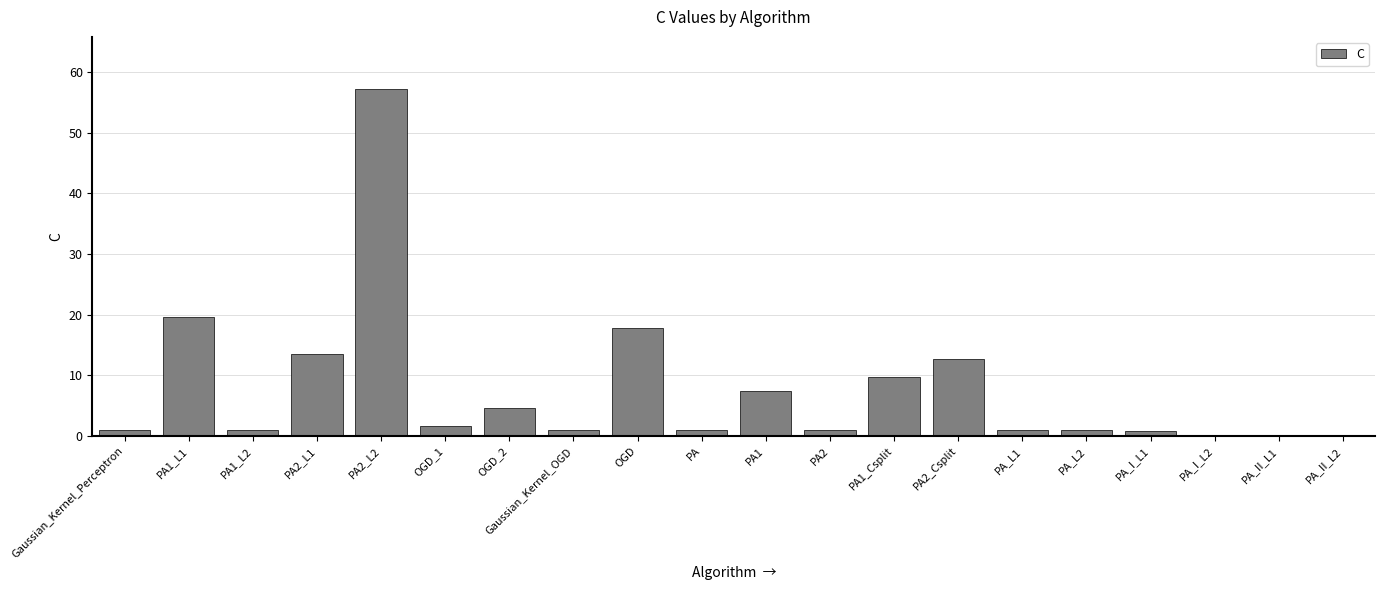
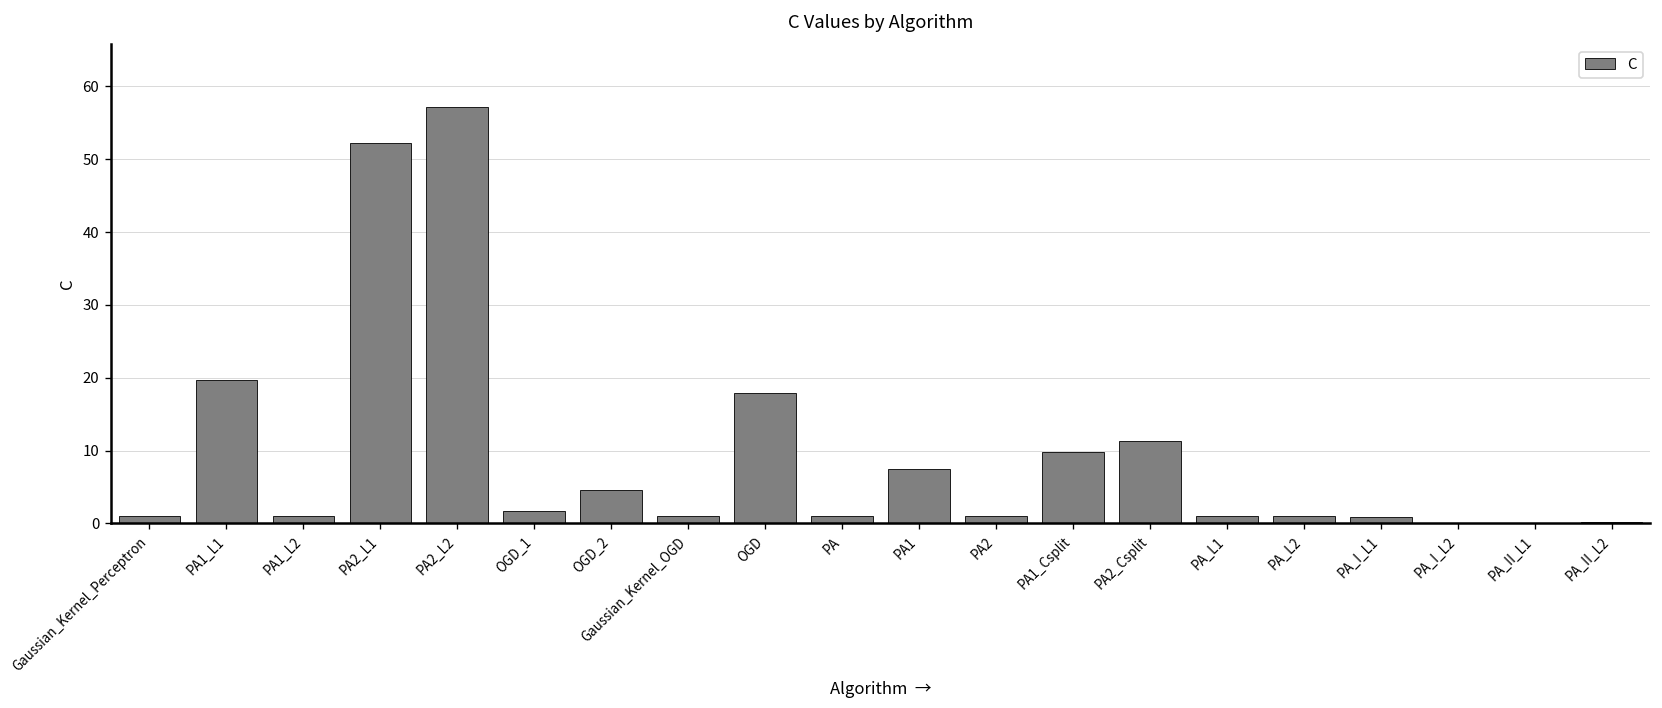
  {
    "Gaussian_Kernel_Perceptron": 1,
    "PA1_L1": 20,
    "PA1_L2": 1,
-   "PA2_L1": 14,
+   "PA2_L1": 52,
    "PA2_L2": 57,
    "OGD_1": 2,
    "OGD_2": 5,
    "Gaussian_Kernel_OGD": 1,
    "OGD": 18,
    "PA": 1,
    "PA1": 7,
    "PA2": 1,
    "PA1_Csplit": 10,
-   "PA2_Csplit": 13,
+   "PA2_Csplit": 11,
    "PA_L1": 1,
    "PA_L2": 1,
    "PA_I_L1": 1
  }
